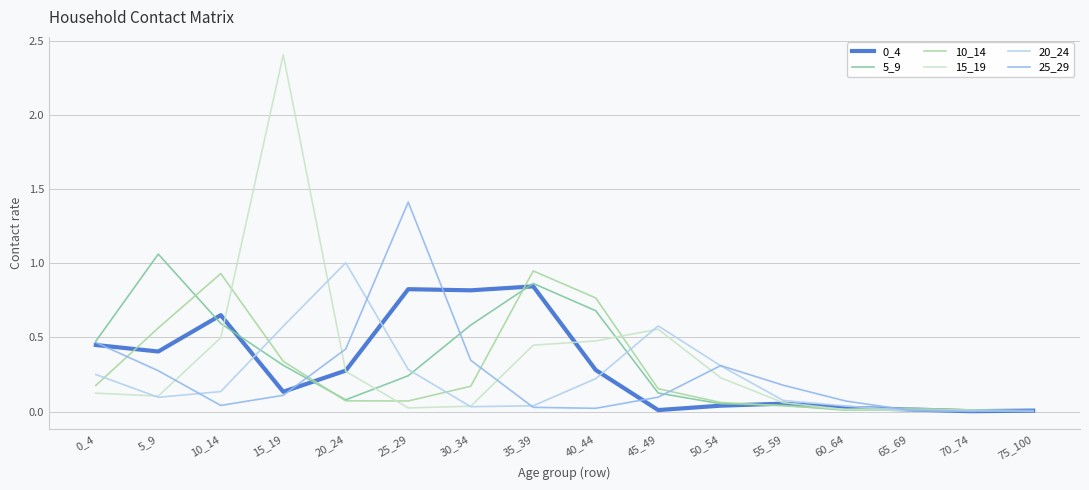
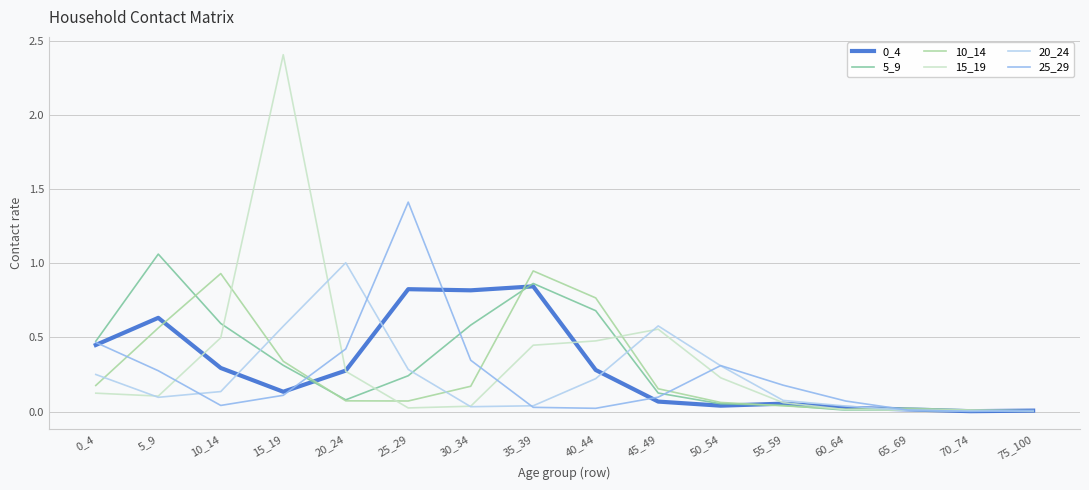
  {
    "0_4": {
      "0_4": 0.45,
-     "5_9": 0.41,
-     "10_14": 0.65,
+     "5_9": 0.63,
+     "10_14": 0.29,
      "15_19": 0.13,
      "25_29": 0.83,
      "30_34": 0.82,
      "35_39": 0.85,
      "40_44": 0.28,
-     "45_49": 0.01
+     "45_49": 0.07
    }
  }
